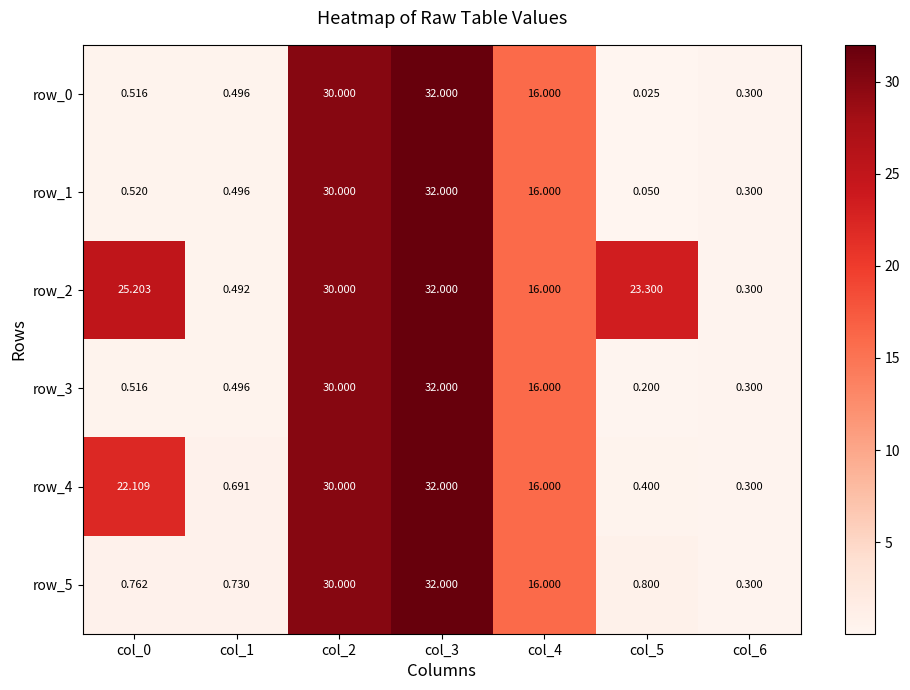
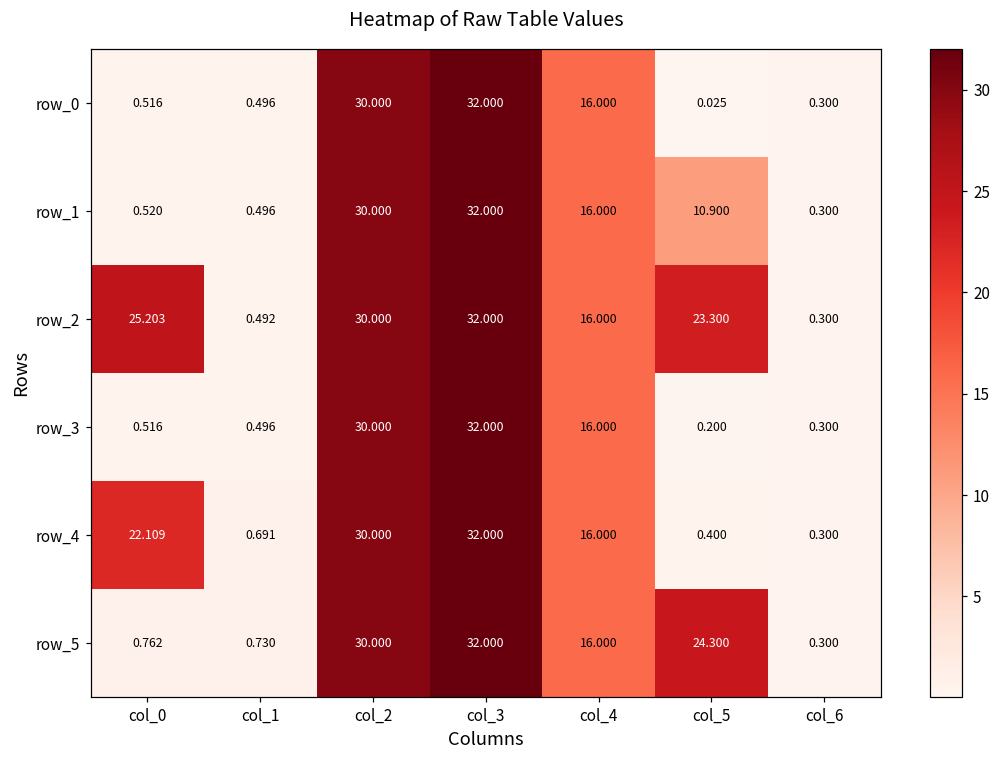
  {
    "row_0": {
      "col_0": 0.516,
      "col_1": 0.496,
      "col_2": 30.000,
      "col_3": 32.000,
      "col_4": 16.000,
      "col_5": 0.025,
      "col_6": 0.300
    },
    "row_1": {
      "col_0": 0.520,
      "col_1": 0.496,
      "col_2": 30.000,
      "col_3": 32.000,
      "col_4": 16.000,
-     "col_5": 0.050,
+     "col_5": 10.900,
      "col_6": 0.300
    },
    "row_2": {
      "col_0": 25.203,
      "col_1": 0.492,
      "col_2": 30.000,
      "col_3": 32.000,
      "col_4": 16.000,
      "col_5": 23.300,
      "col_6": 0.300
    },
    "row_3": {
      "col_0": 0.516,
      "col_1": 0.496,
      "col_2": 30.000,
      "col_3": 32.000,
      "col_4": 16.000,
      "col_5": 0.200,
      "col_6": 0.300
    },
    "row_4": {
      "col_0": 22.109,
      "col_1": 0.691,
      "col_2": 30.000,
      "col_3": 32.000,
      "col_4": 16.000,
      "col_5": 0.400,
      "col_6": 0.300
    },
    "row_5": {
      "col_0": 0.762,
      "col_1": 0.730,
      "col_2": 30.000,
      "col_3": 32.000,
      "col_4": 16.000,
-     "col_5": 0.800,
+     "col_5": 24.300,
      "col_6": 0.300
    }
  }
